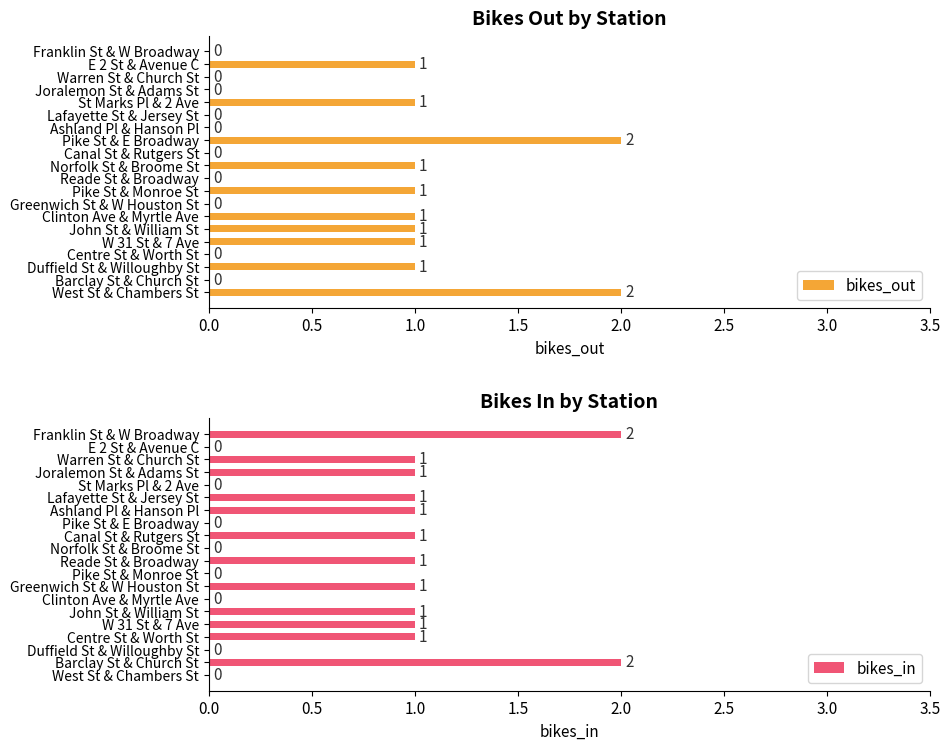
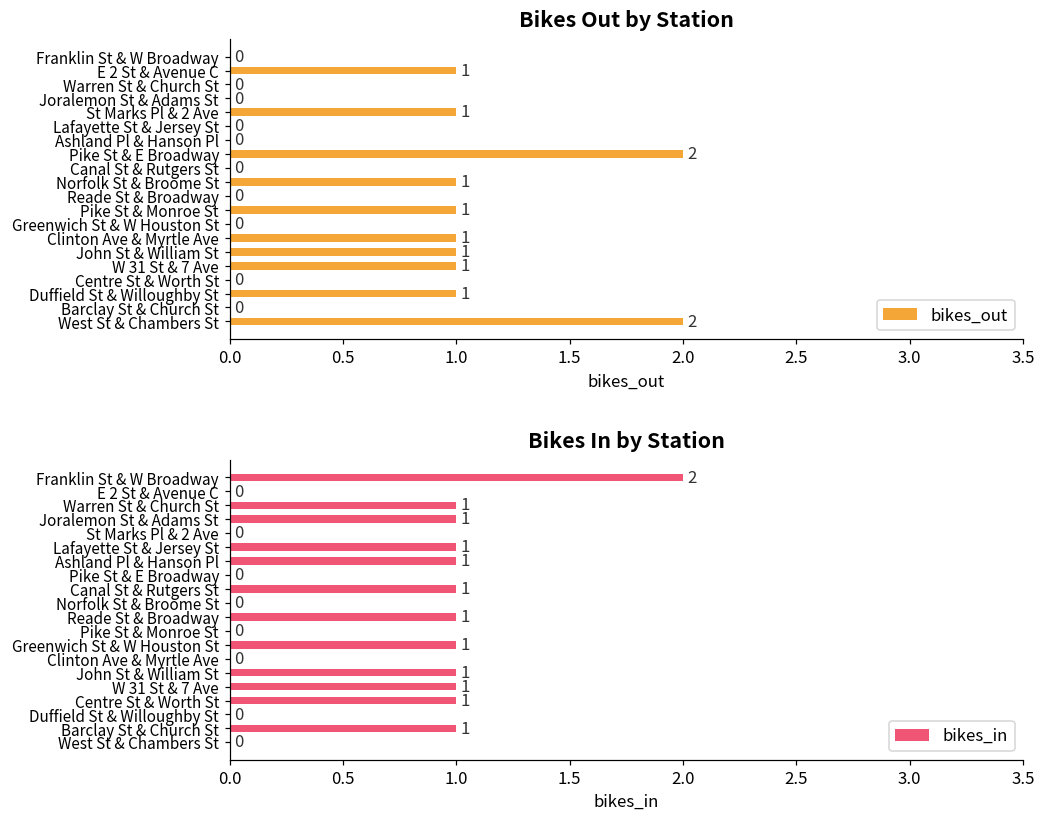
  {
    "Bikes Out by Station": {
      "Franklin St & W Broadway": 0,
      "E 2 St & Avenue C": 1,
      "St Marks Pl & 2 Ave": 1,
      "Pike St & E Broadway": 2,
      "Canal St & Rutgers St": 0,
      "Norfolk St & Broome St": 1,
      "Reade St & Broadway": 0,
      "Pike St & Monroe St": 1,
      "Greenwich St & W Houston St": 0,
      "Centre St & Worth St": 0,
      "Duffield St & Willoughby St": 1,
      "Barclay St & Church St": 0,
      "West St & Chambers St": 2
    },
    "Bikes In by Station": {
      "Franklin St & W Broadway": 2,
      "E 2 St & Avenue C": 0,
      "St Marks Pl & 2 Ave": 0,
      "Pike St & E Broadway": 0,
      "Canal St & Rutgers St": 1,
      "Norfolk St & Broome St": 0,
      "Reade St & Broadway": 1,
      "Pike St & Monroe St": 0,
      "Greenwich St & W Houston St": 1,
      "Clinton Ave & Myrtle Ave": 0,
      "Duffield St & Willoughby St": 0,
-     "Barclay St & Church St": 2,
+     "Barclay St & Church St": 1,
      "West St & Chambers St": 0
    }
  }
